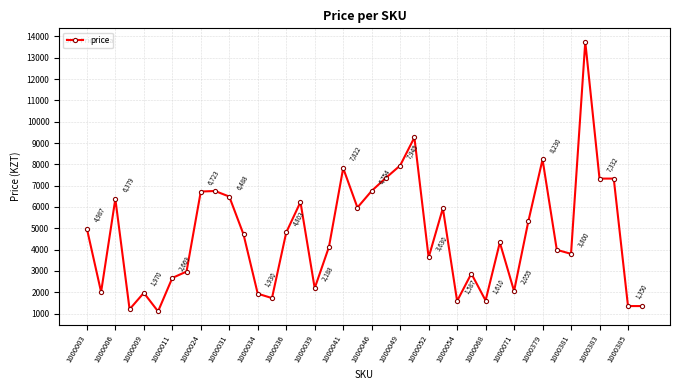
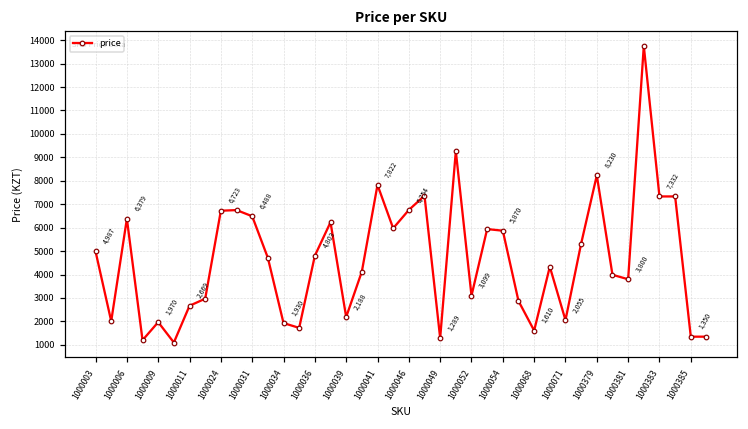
  {
    "1000003": "4,987",
    "1000006": "6,379",
    "1000009": "1,970",
    "1000024": "6,723",
    "1000031": "6,488",
    "1000034": "1,930",
    "1000036": "4,803",
    "1000039": "2,188",
    "1000041": "7,822",
-   "1000049": "7,945",
-   "1000052": "3,630",
-   "1000054": "1,587",
+   "1000049": "1,289",
+   "1000052": "3,099",
+   "1000054": "5,870",
    "1000068": "1,610",
    "1000071": "2,055",
    "1000379": "8,230",
    "1000381": "3,800"
  }
